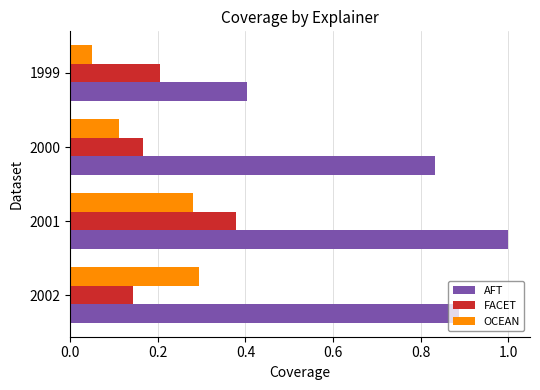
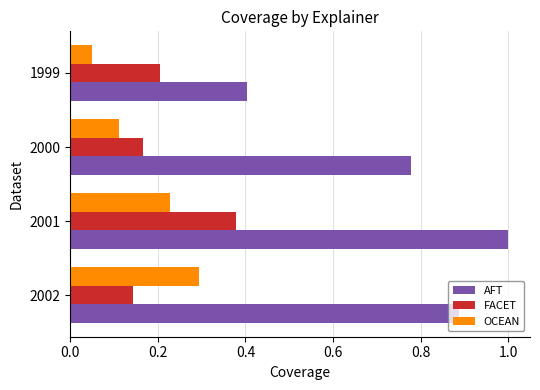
  {
    "AFT": {
      "1999": 0.40,
-     "2000": 0.83,
+     "2000": 0.78,
      "2001": 1.00
    },
    "FACET": {
      "1999": 0.20,
      "2000": 0.17,
      "2001": 0.38,
      "2002": 0.14
    },
    "OCEAN": {
      "1999": 0.05,
      "2000": 0.11,
-     "2001": 0.28,
+     "2001": 0.23,
      "2002": 0.29
    }
  }
